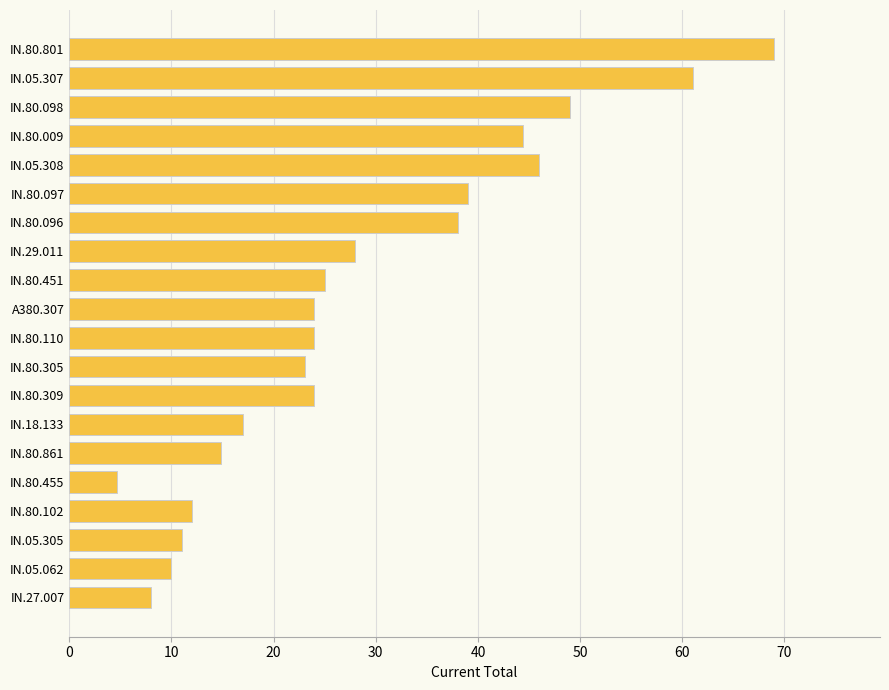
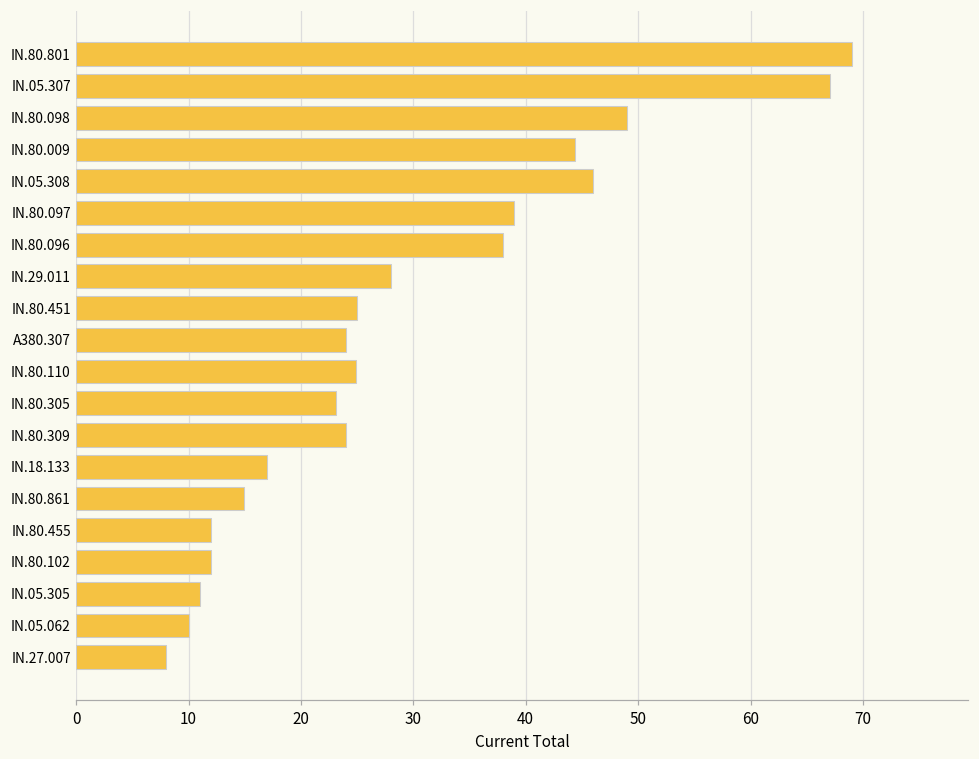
  {
    "IN.80.801": 69.0,
-   "IN.05.307": 61.0,
+   "IN.05.307": 67.1,
    "IN.80.098": 49.0,
    "IN.80.009": 44.4,
    "IN.05.308": 46.0,
    "IN.80.097": 39.0,
    "IN.80.096": 38.0,
    "IN.29.011": 28.0,
    "IN.80.451": 25.0,
    "A380.307": 24.0,
-   "IN.80.110": 24.0,
+   "IN.80.110": 24.9,
    "IN.80.305": 23.1,
    "IN.80.309": 24.0,
    "IN.18.133": 17.0,
    "IN.80.861": 14.9,
-   "IN.80.455": 4.7,
+   "IN.80.455": 12.0,
    "IN.80.102": 12.0,
    "IN.05.305": 11.0,
    "IN.05.062": 10.0,
    "IN.27.007": 8.0
  }
